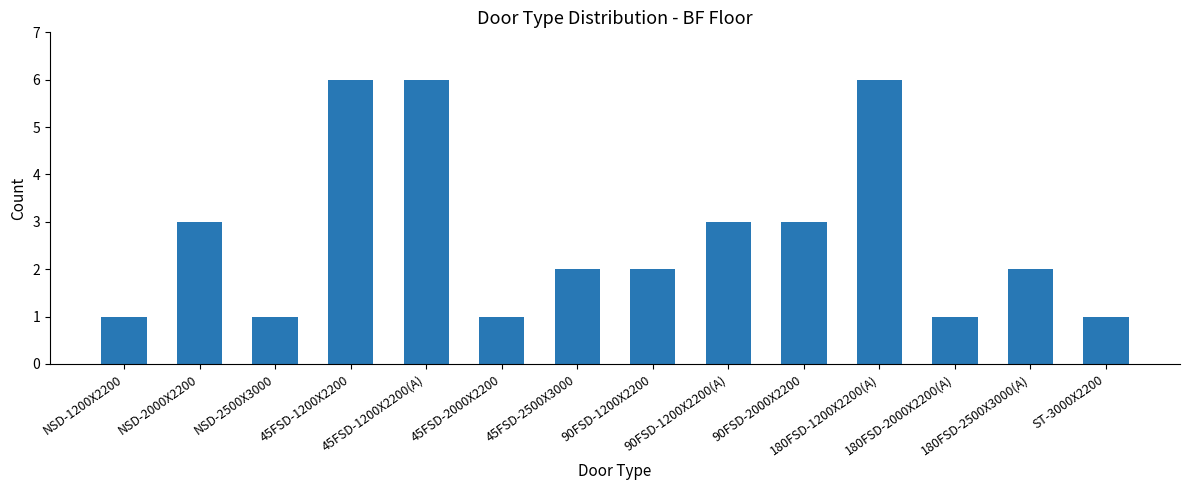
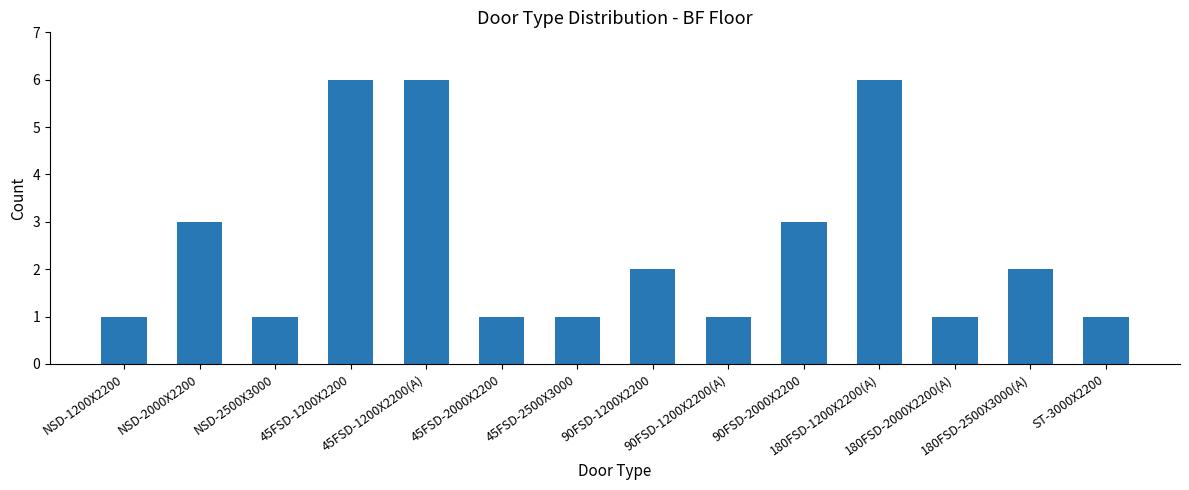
  {
    "NSD-1200X2200": 1,
    "NSD-2000X2200": 3,
    "NSD-2500X3000": 1,
    "45FSD-1200X2200": 6,
    "45FSD-1200X2200(A)": 6,
    "45FSD-2000X2200": 1,
-   "45FSD-2500X3000": 2,
+   "45FSD-2500X3000": 1,
    "90FSD-1200X2200": 2,
-   "90FSD-1200X2200(A)": 3,
+   "90FSD-1200X2200(A)": 1,
    "90FSD-2000X2200": 3,
    "180FSD-1200X2200(A)": 6,
    "180FSD-2000X2200(A)": 1,
    "180FSD-2500X3000(A)": 2,
    "ST-3000X2200": 1
  }
